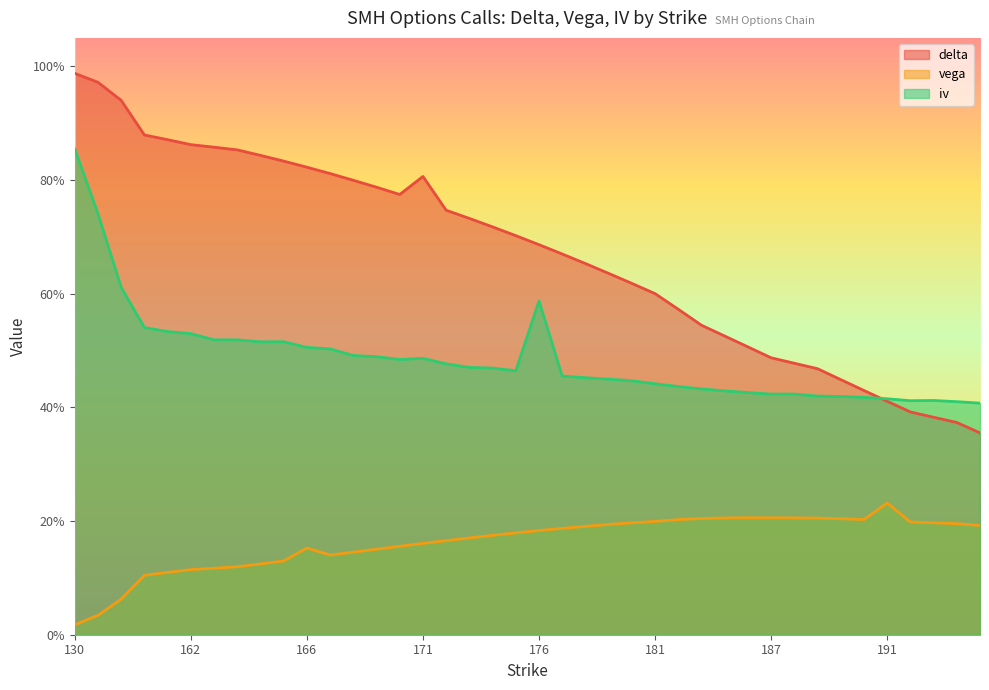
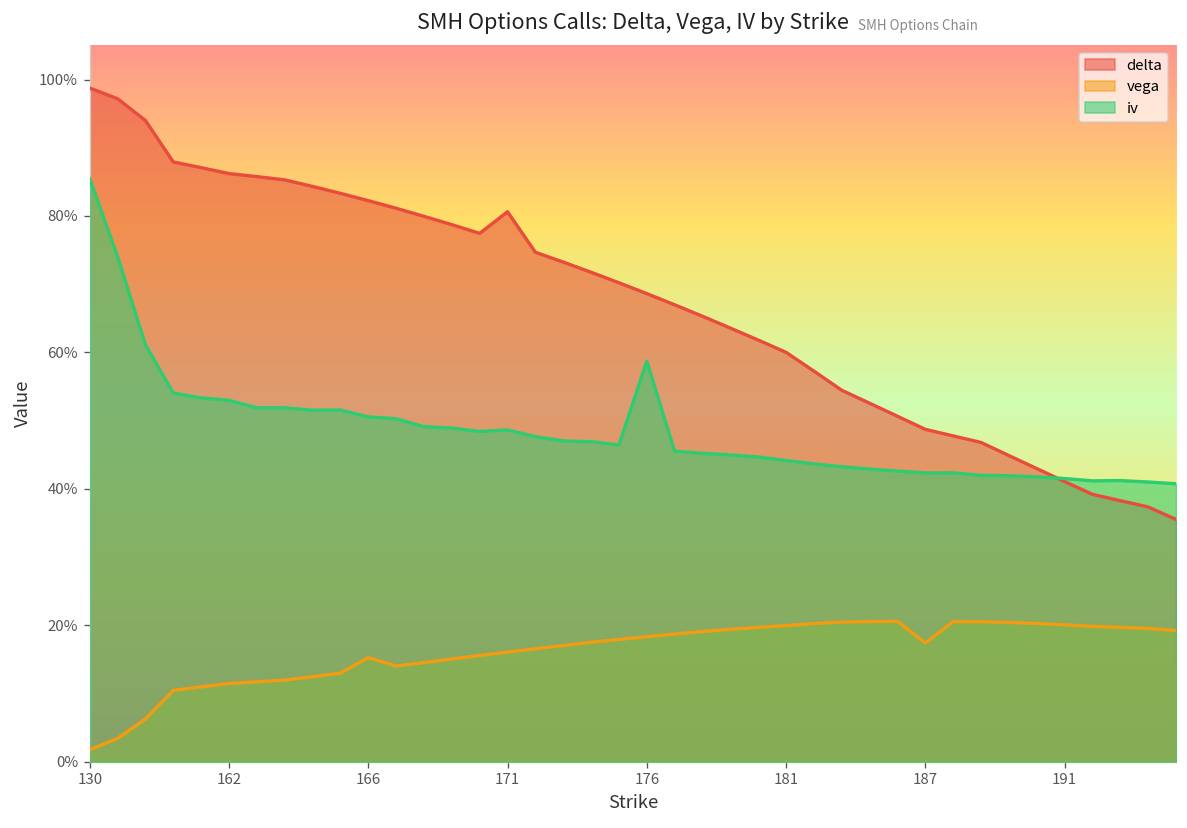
  {
    "delta": {
      "130": "99%",
      "162": "86%",
      "166": "82%",
      "171": "81%",
      "176": "69%",
      "181": "60%",
      "187": "49%"
    },
    "vega": {
      "130": "2%",
      "162": "11%",
      "166": "15%",
      "171": "16%",
      "176": "18%",
      "181": "20%",
-     "187": "21%",
-     "191": "23%"
+     "187": "17%",
+     "191": "20%"
    },
    "iv": {
      "130": "85%",
      "162": "53%",
      "166": "51%",
      "171": "49%",
      "176": "59%",
      "181": "44%",
      "187": "42%"
    }
  }
